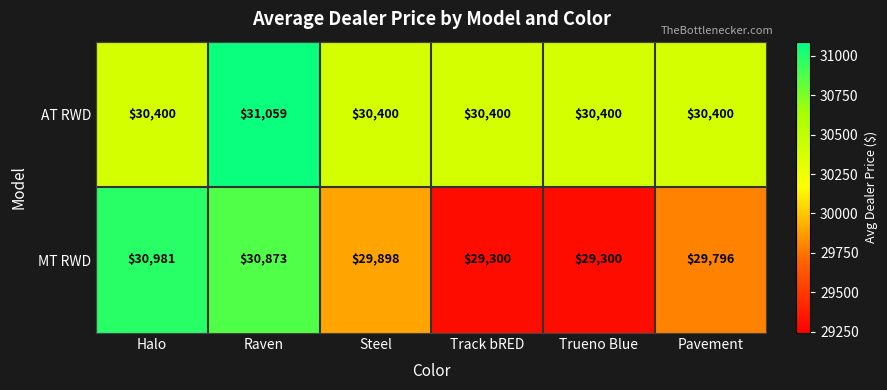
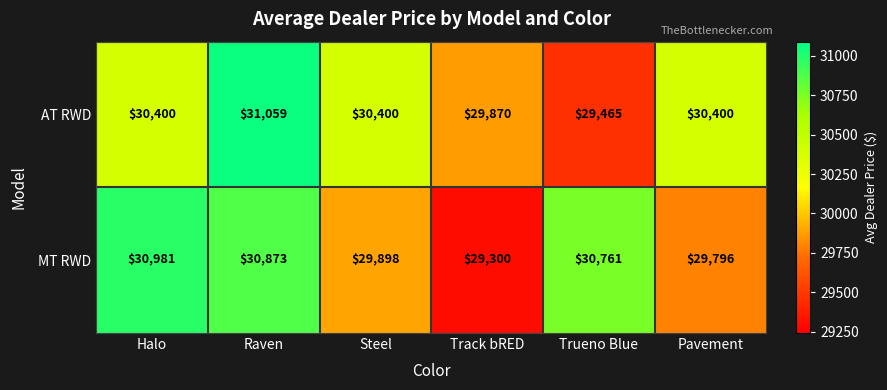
  {
    "AT RWD": {
      "Halo": "$30,400",
      "Raven": "$31,059",
      "Steel": "$30,400",
-     "Track bRED": "$30,400",
-     "Trueno Blue": "$30,400",
+     "Track bRED": "$29,870",
+     "Trueno Blue": "$29,465",
      "Pavement": "$30,400"
    },
    "MT RWD": {
      "Halo": "$30,981",
      "Raven": "$30,873",
      "Steel": "$29,898",
      "Track bRED": "$29,300",
-     "Trueno Blue": "$29,300",
+     "Trueno Blue": "$30,761",
      "Pavement": "$29,796"
    }
  }
